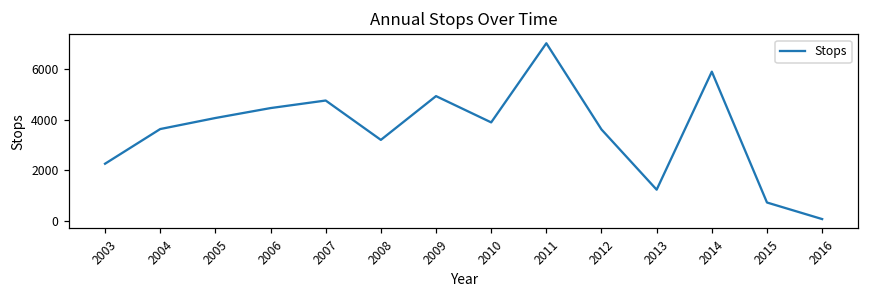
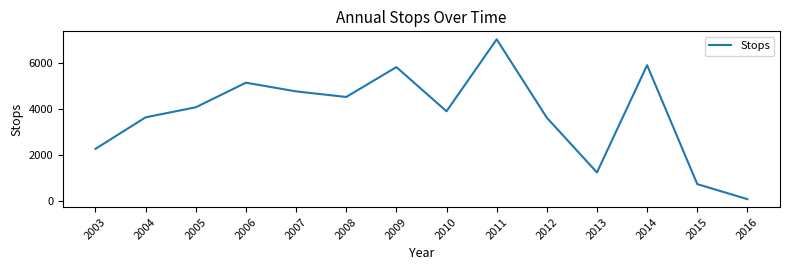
  {
    "2003": 2300,
    "2004": 3600,
    "2005": 4100,
-   "2006": 4500,
+   "2006": 5100,
    "2007": 4800,
-   "2008": 3200,
-   "2009": 4900,
+   "2008": 4500,
+   "2009": 5800,
    "2010": 3900,
    "2011": 7000,
    "2012": 3600,
    "2013": 1200,
    "2014": 5900,
    "2015": 700,
    "2016": 100
  }
